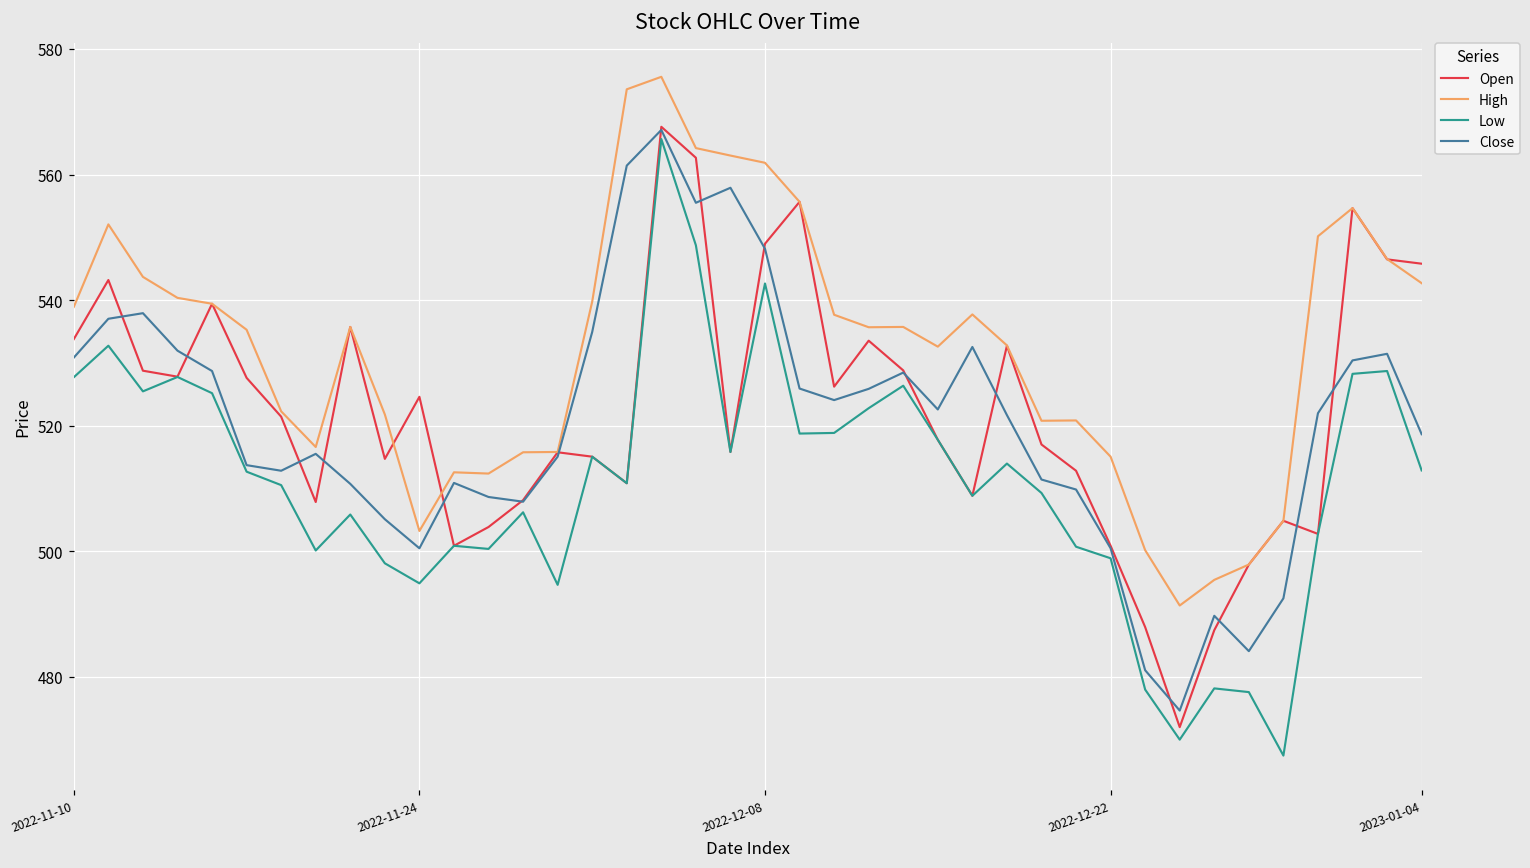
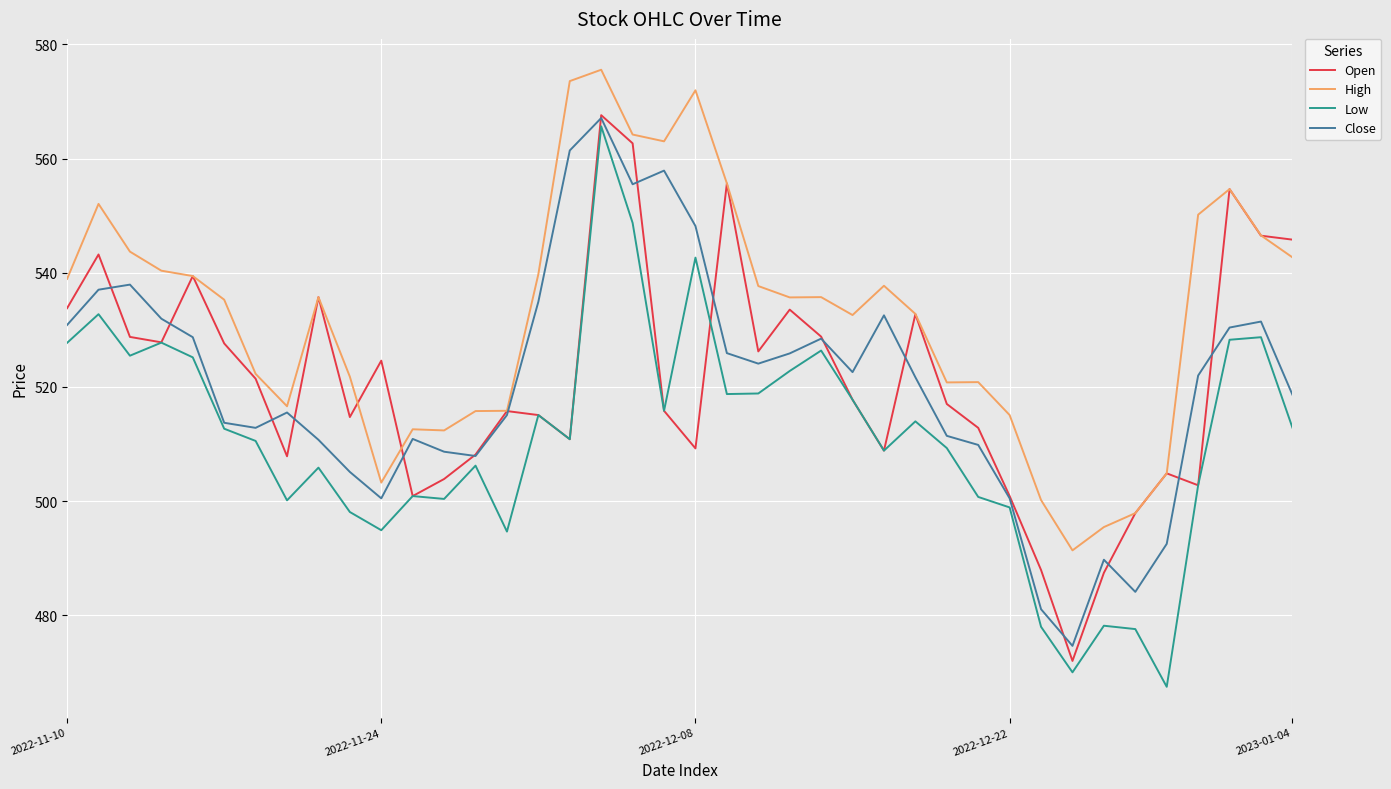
  {
    "Open": {
      "2022-11-10": 534,
      "2022-11-24": 525,
-     "2022-12-08": 549,
+     "2022-12-08": 509,
      "2023-01-04": 546
    },
    "High": {
      "2022-11-10": 539,
      "2022-11-24": 503,
-     "2022-12-08": 562,
+     "2022-12-08": 572,
      "2022-12-22": 515,
      "2023-01-04": 543
    }
  }
